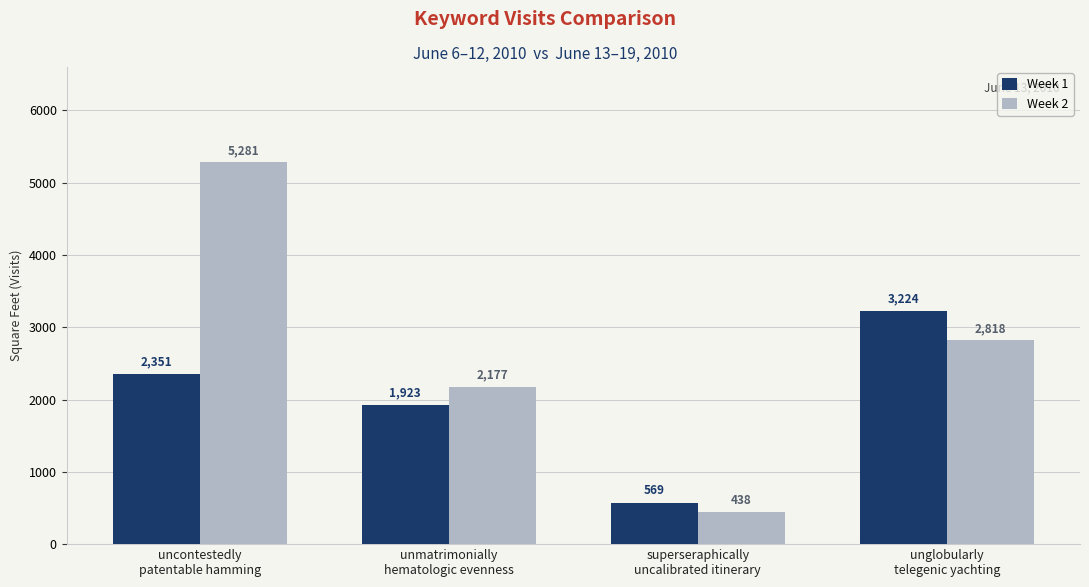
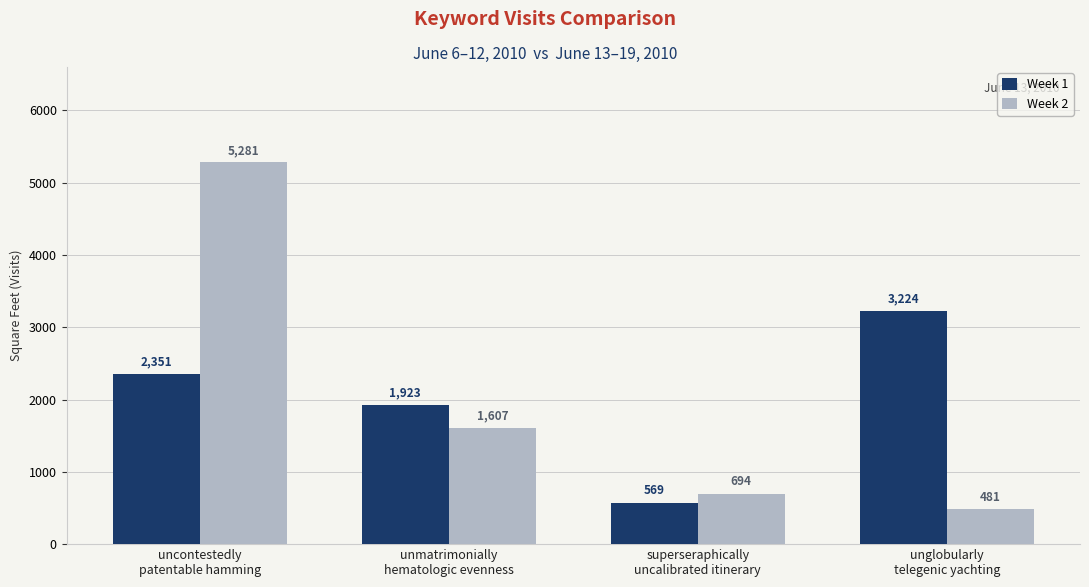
  {
    "Week 1": {
      "uncontestedly patentable hamming": "2,351",
      "unmatrimonially hematologic evenness": "1,923",
      "superseraphically uncalibrated itinerary": "569",
      "unglobularly telegenic yachting": "3,224"
    },
    "Week 2": {
      "uncontestedly patentable hamming": "5,281",
-     "unmatrimonially hematologic evenness": "2,177",
-     "superseraphically uncalibrated itinerary": "438",
-     "unglobularly telegenic yachting": "2,818"
+     "unmatrimonially hematologic evenness": "1,607",
+     "superseraphically uncalibrated itinerary": "694",
+     "unglobularly telegenic yachting": "481"
    }
  }
